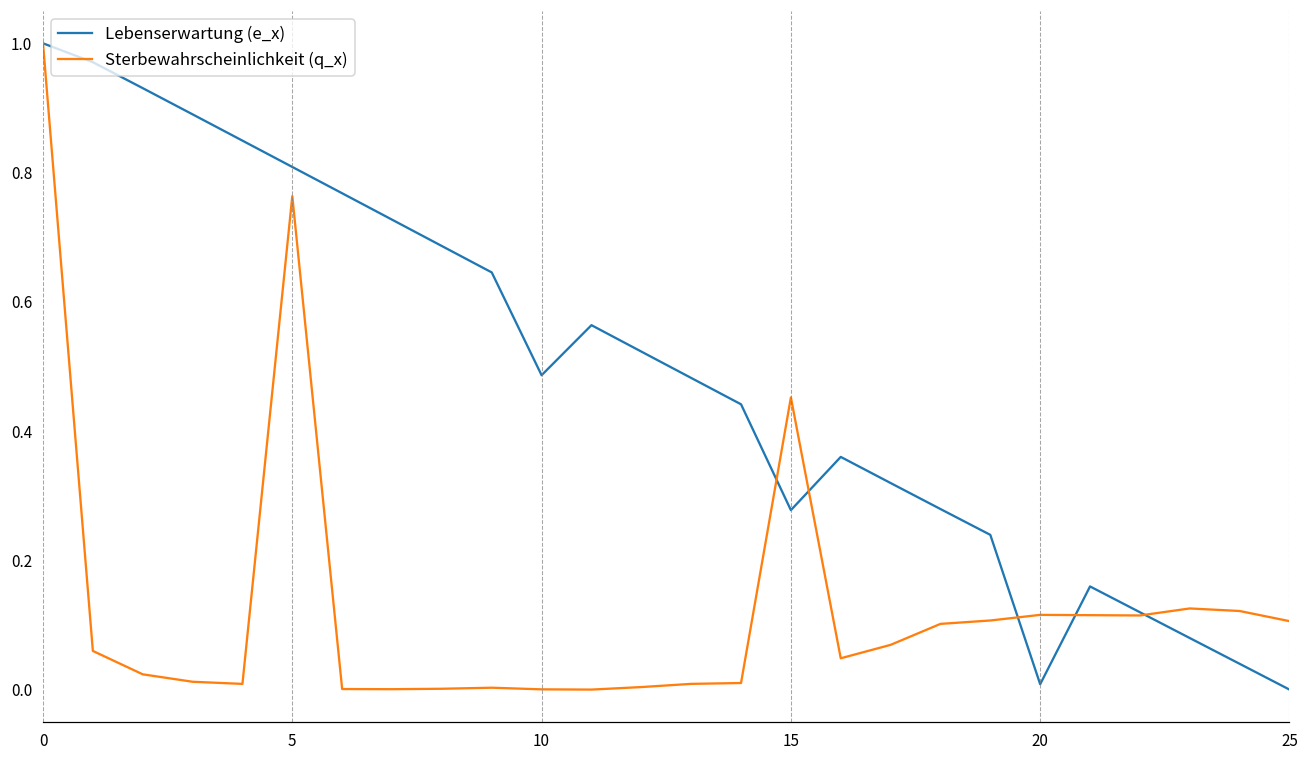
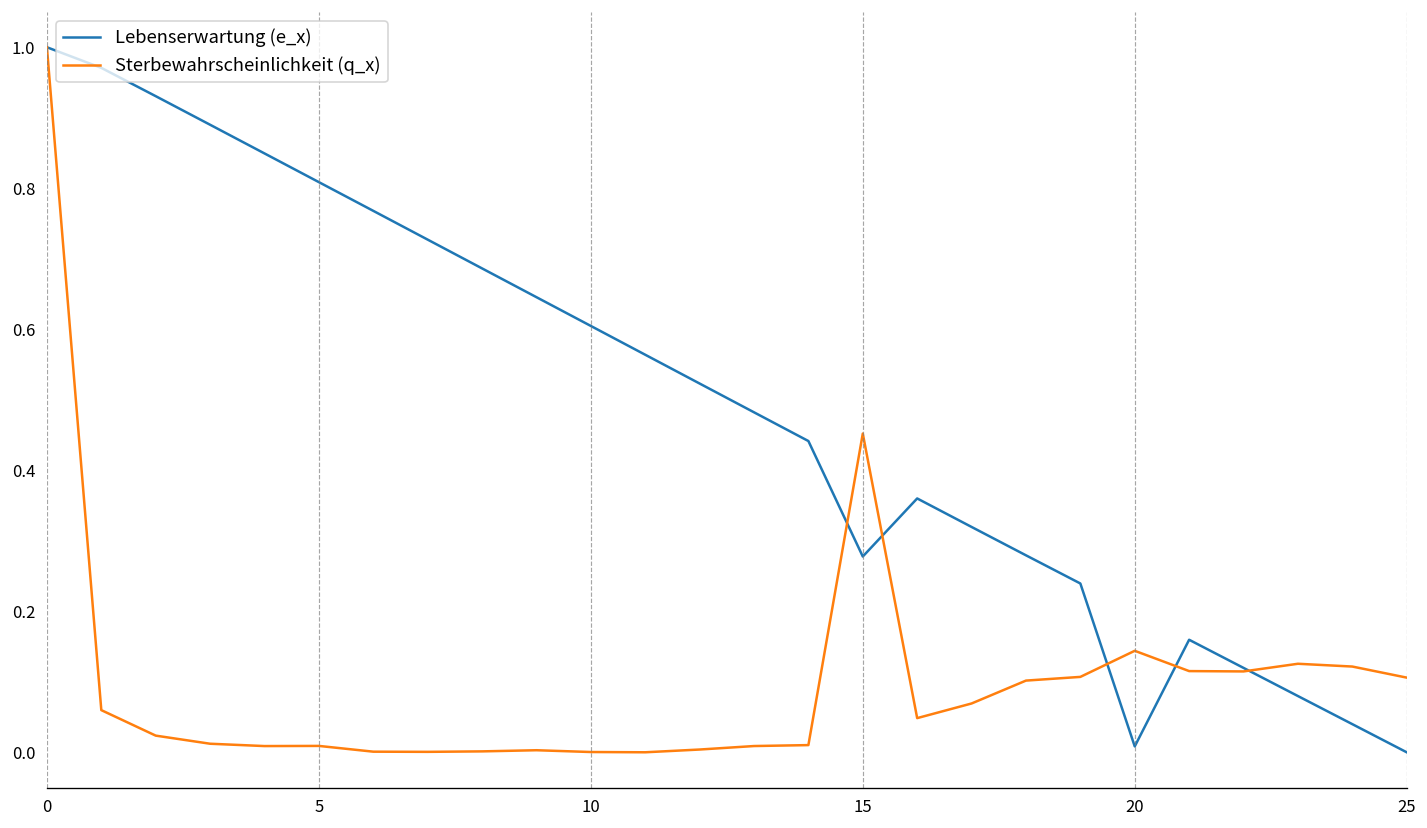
  {
    "Lebenserwartung (e_x)": {
      "5": 0.81,
-     "10": 0.49,
+     "10": 0.60,
      "15": 0.28,
      "20": 0.01,
      "25": 0.00
    },
    "Sterbewahrscheinlichkeit (q_x)": {
-     "5": 0.76,
+     "5": 0.01,
      "10": 0.00,
      "15": 0.45,
-     "20": 0.12,
+     "20": 0.14,
      "25": 0.11
    }
  }
